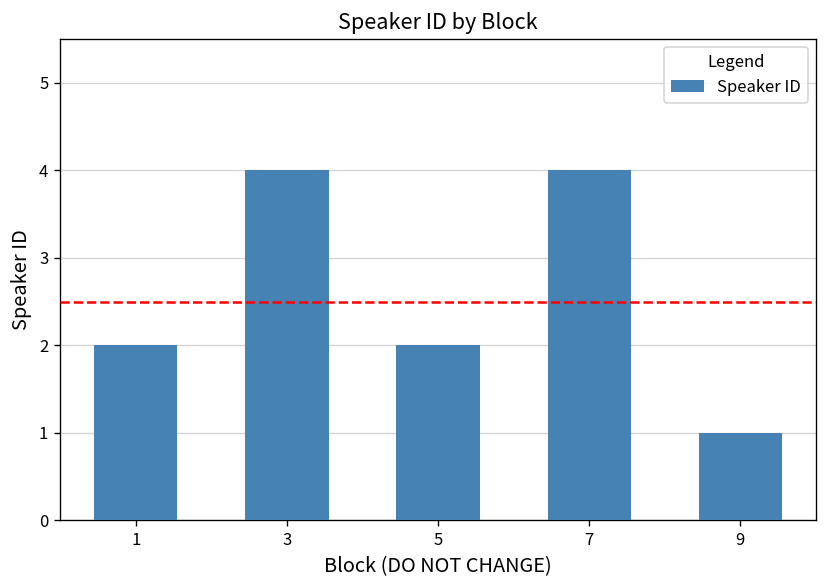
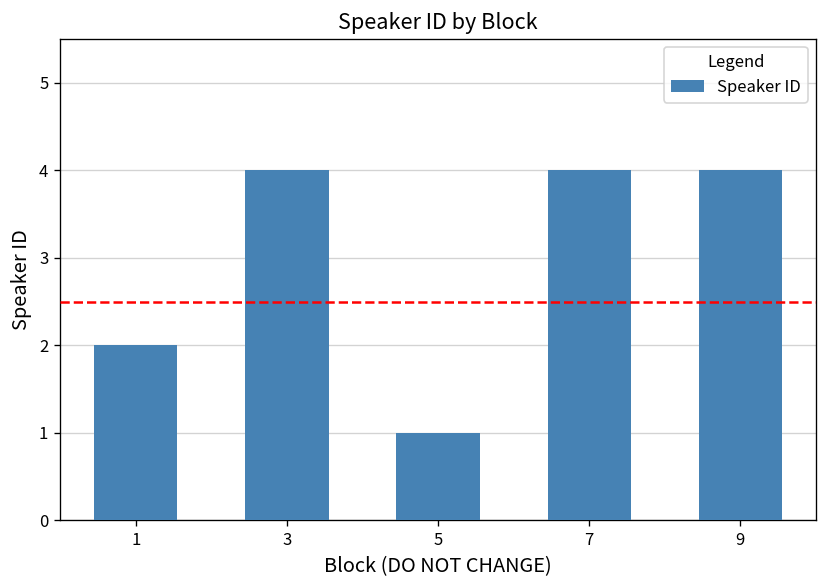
  {
    "1": 2,
    "3": 4,
-   "5": 2,
+   "5": 1,
    "7": 4,
-   "9": 1
+   "9": 4
  }
